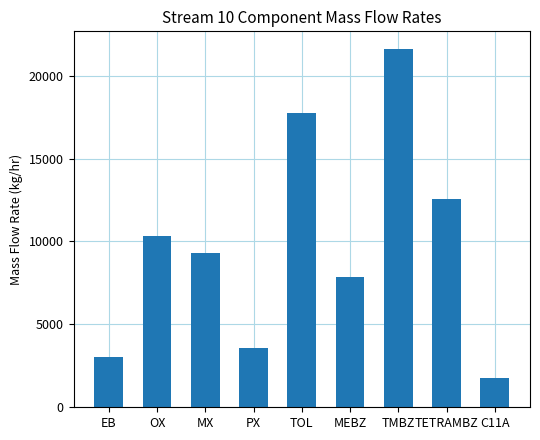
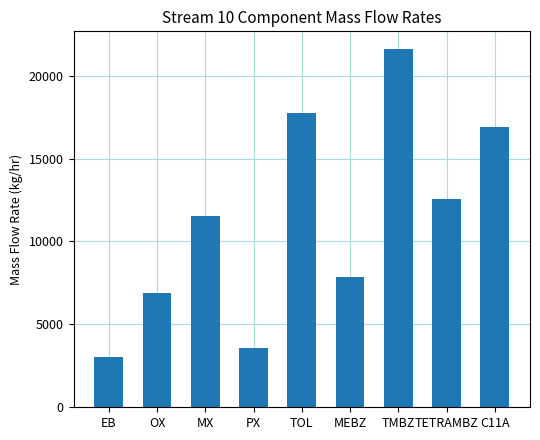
  {
    "EB": 3000,
-   "OX": 10300,
-   "MX": 9300,
+   "OX": 6900,
+   "MX": 11500,
    "PX": 3600,
    "TOL": 17800,
    "MEBZ": 7800,
    "TMBZ": 21600,
    "TETRAMBZ": 12500,
-   "C11A": 1800
+   "C11A": 16900
  }
